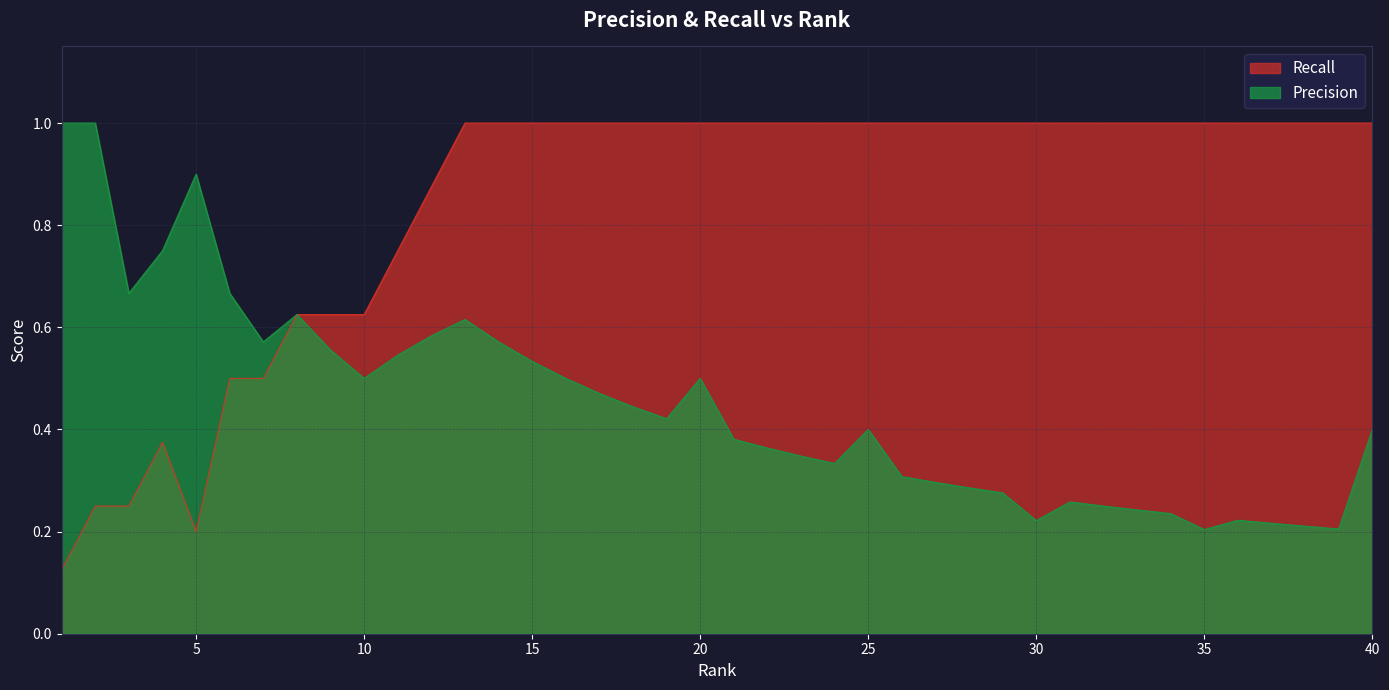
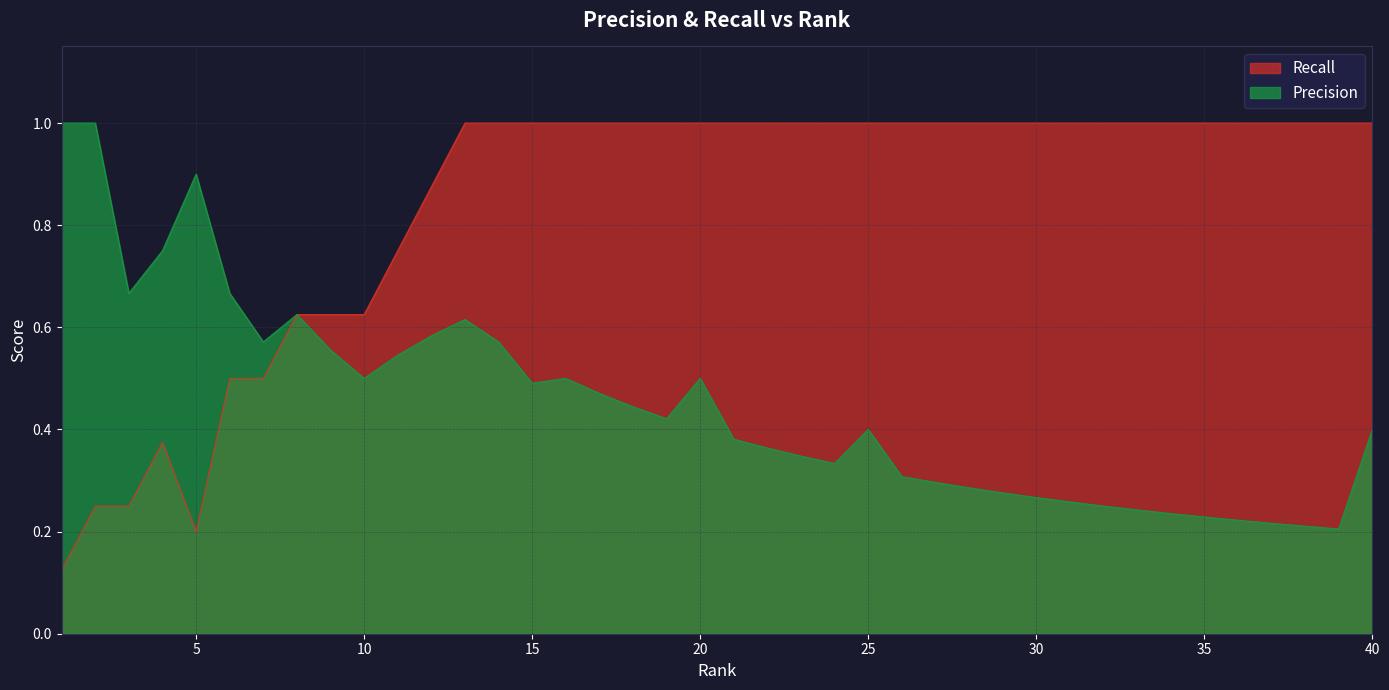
  {
    "Recall": {
      "5": 0.20,
      "10": 0.63,
      "15": 1.00,
      "20": 1.00,
      "25": 1.00,
      "30": 1.00,
      "35": 1.00,
      "40": 1.00
    },
    "Precision": {
      "5": 0.90,
      "10": 0.50,
-     "15": 0.53,
+     "15": 0.49,
      "20": 0.50,
      "25": 0.40,
-     "30": 0.22,
-     "35": 0.20,
+     "30": 0.27,
+     "35": 0.23,
      "40": 0.40
    }
  }
